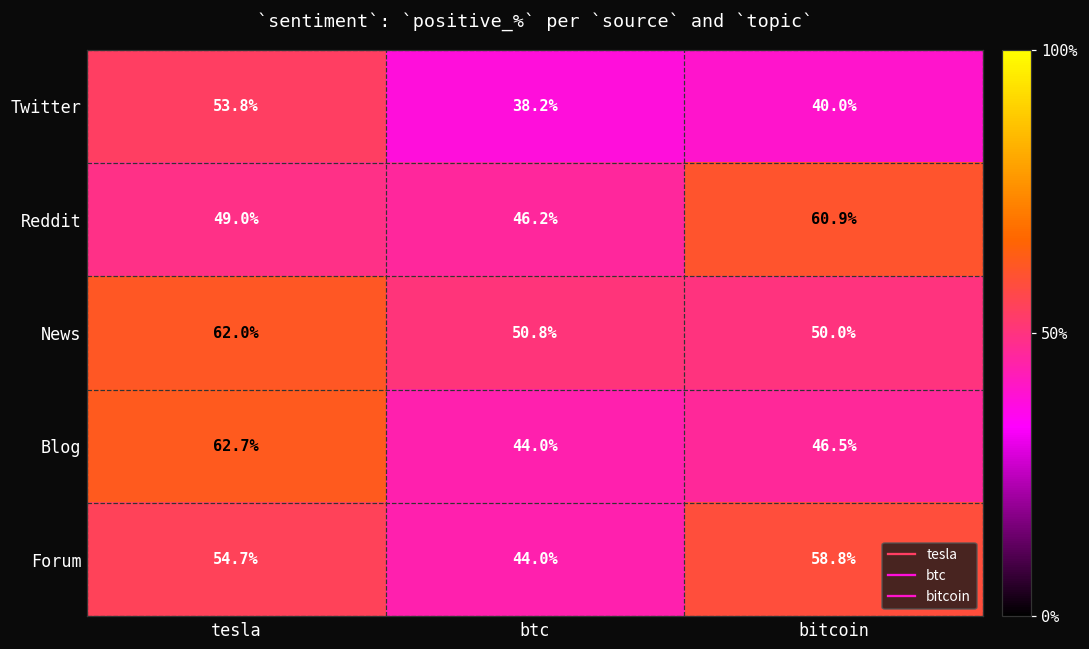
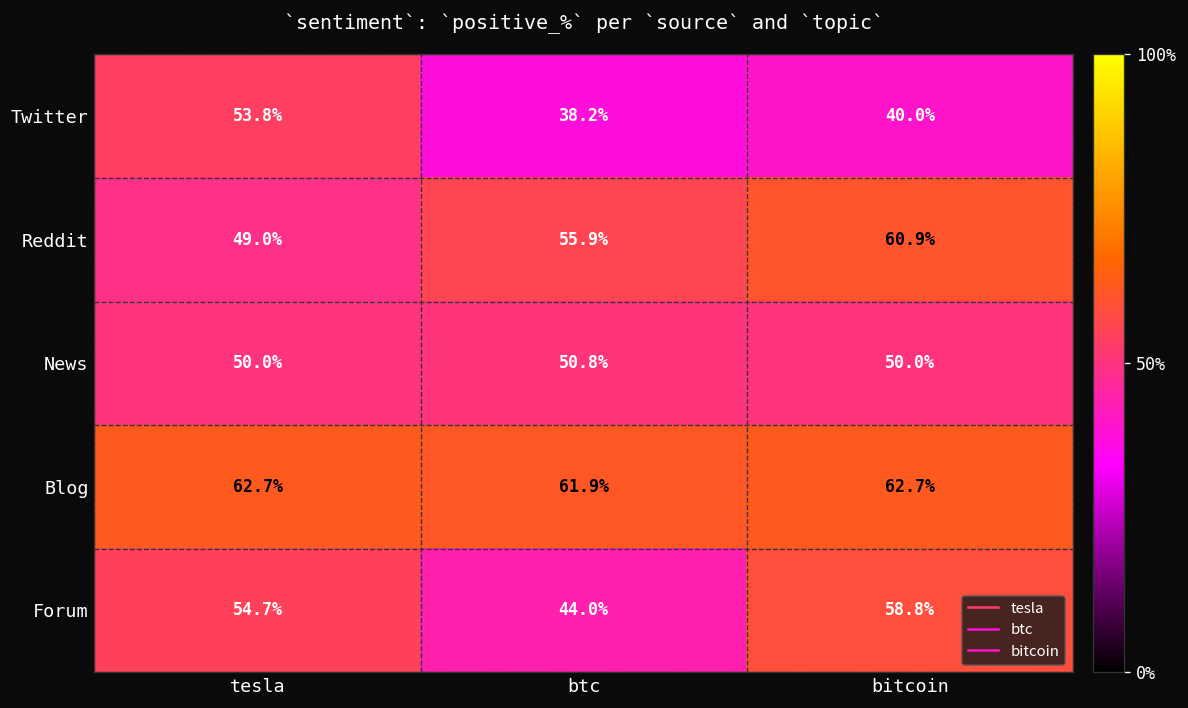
  {
    "Twitter": {
      "tesla": "53.8%",
      "btc": "38.2%",
      "bitcoin": "40.0%"
    },
    "Reddit": {
      "tesla": "49.0%",
-     "btc": "46.2%",
+     "btc": "55.9%",
      "bitcoin": "60.9%"
    },
    "News": {
-     "tesla": "62.0%",
+     "tesla": "50.0%",
      "btc": "50.8%",
      "bitcoin": "50.0%"
    },
    "Blog": {
      "tesla": "62.7%",
-     "btc": "44.0%",
-     "bitcoin": "46.5%"
+     "btc": "61.9%",
+     "bitcoin": "62.7%"
    },
    "Forum": {
      "tesla": "54.7%",
      "btc": "44.0%",
      "bitcoin": "58.8%"
    }
  }
